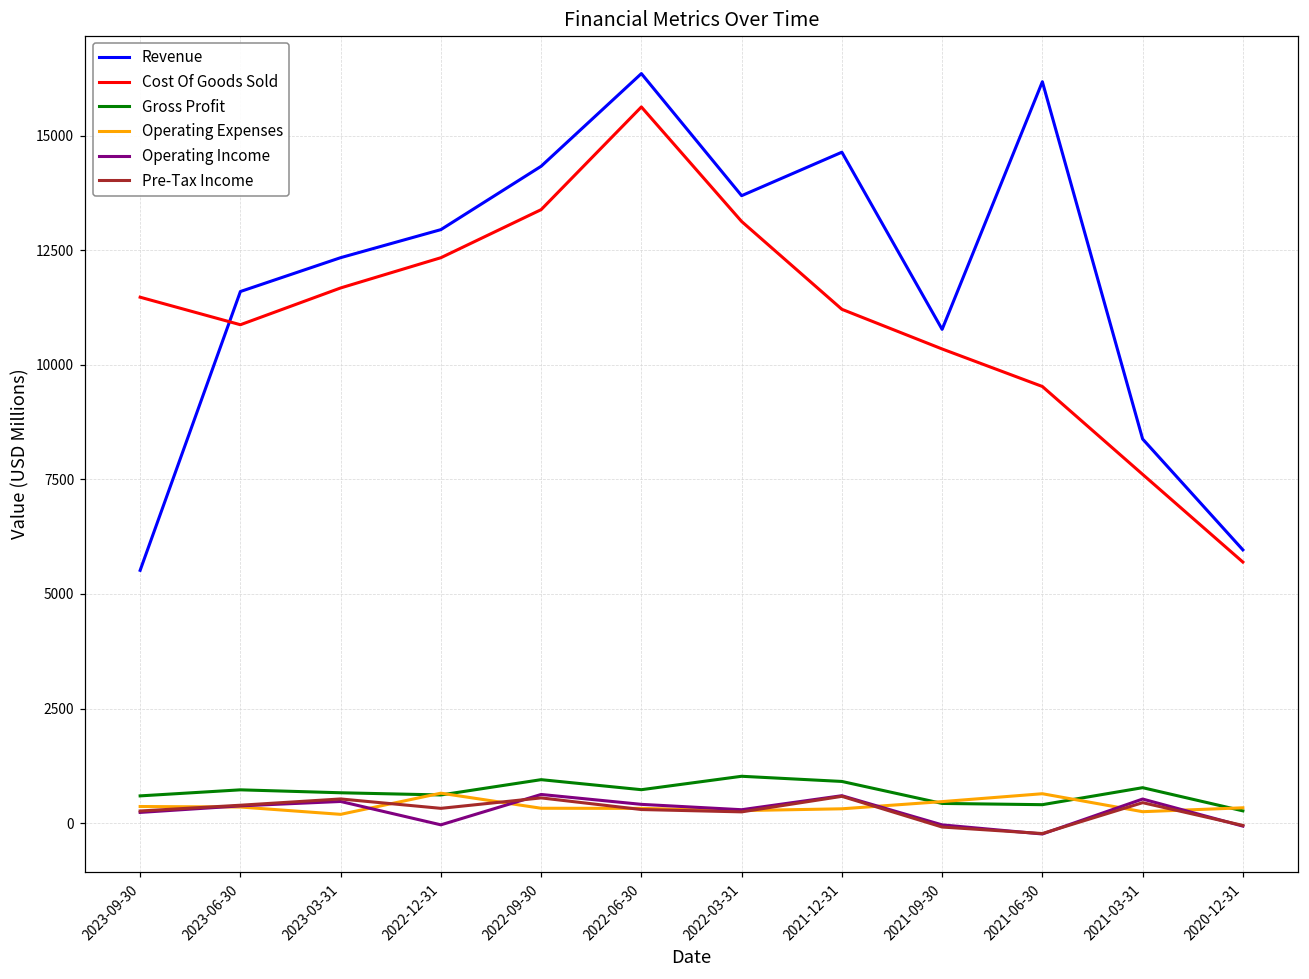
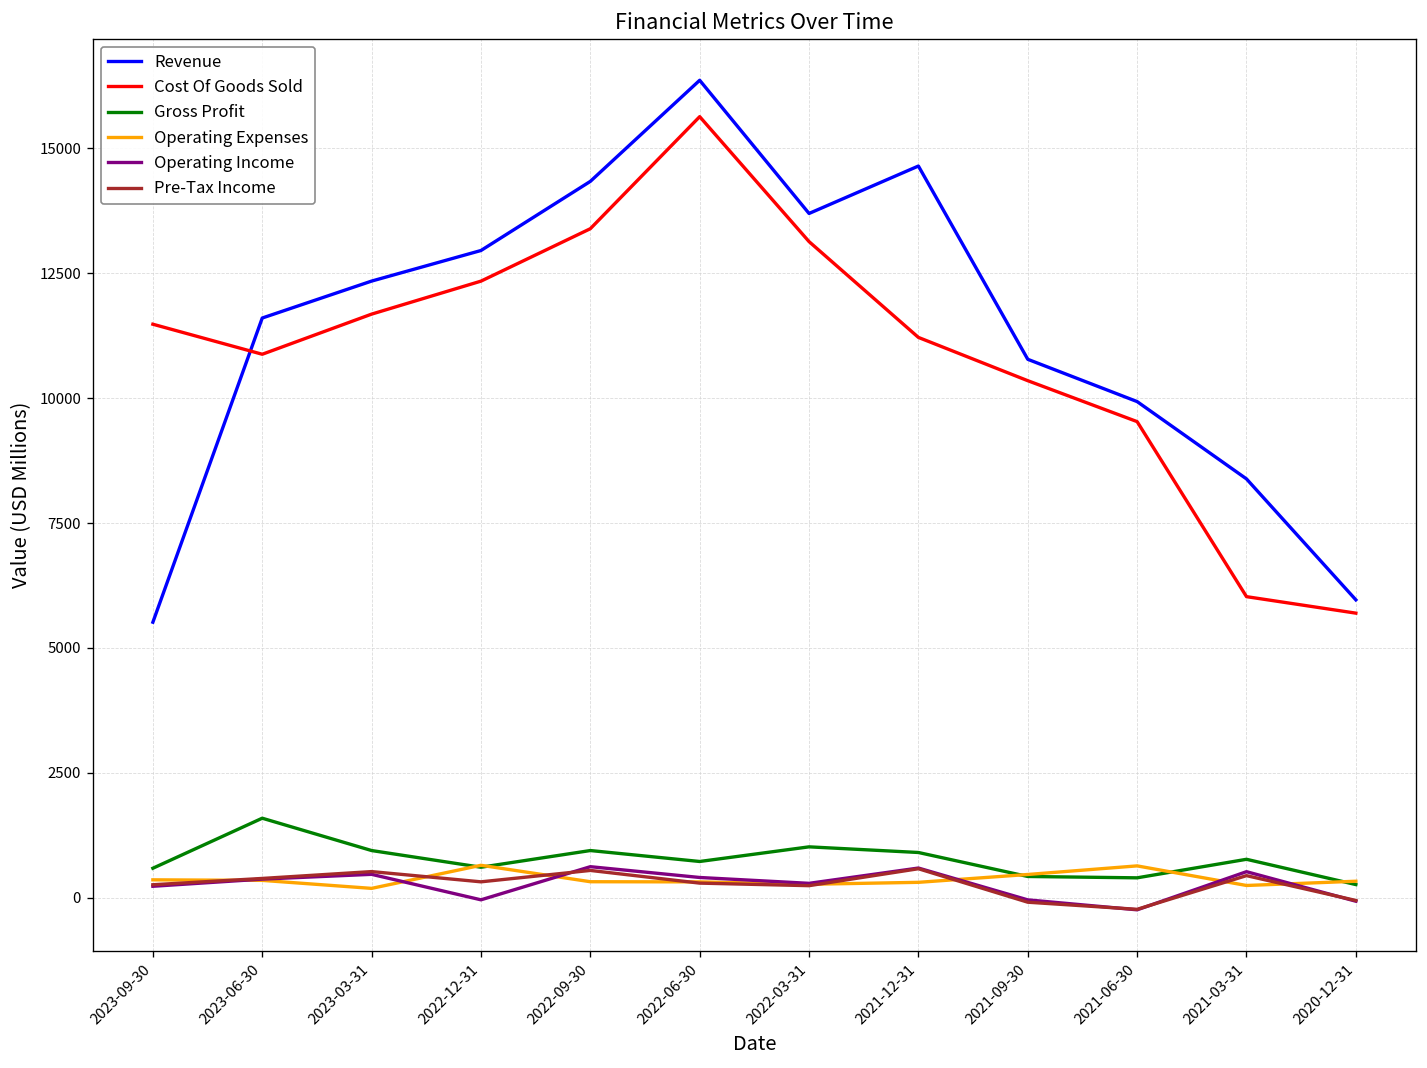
  {
    "Revenue": {
      "2023-09-30": 5500,
      "2023-06-30": 11600,
      "2023-03-31": 12300,
      "2022-12-31": 13000,
      "2022-09-30": 14300,
      "2022-06-30": 16400,
      "2022-03-31": 13700,
      "2021-12-31": 14600,
      "2021-09-30": 10800,
-     "2021-06-30": 16200,
+     "2021-06-30": 9900,
      "2021-03-31": 8400,
      "2020-12-31": 6000
    },
    "Cost Of Goods Sold": {
      "2023-09-30": 11500,
      "2023-06-30": 10900,
      "2023-03-31": 11700,
      "2022-12-31": 12300,
      "2022-09-30": 13400,
      "2022-06-30": 15600,
      "2022-03-31": 13100,
      "2021-12-31": 11200,
      "2021-09-30": 10300,
      "2021-06-30": 9500,
-     "2021-03-31": 7600,
+     "2021-03-31": 6000,
      "2020-12-31": 5700
    },
    "Gross Profit": {
      "2023-09-30": 600,
-     "2023-06-30": 700,
-     "2023-03-31": 700,
+     "2023-06-30": 1600,
+     "2023-03-31": 900,
      "2022-09-30": 900,
      "2022-06-30": 700,
      "2022-03-31": 1000,
      "2021-12-31": 900,
      "2021-06-30": 400,
      "2021-03-31": 800,
      "2020-12-31": 300
    },
    "Operating Expenses": {
      "2023-09-30": 400,
      "2023-03-31": 200,
      "2022-09-30": 300,
      "2021-12-31": 300,
      "2021-06-30": 600,
      "2021-03-31": 200,
      "2020-12-31": 300
    },
    "Operating Income": {
      "2022-12-31": 0,
      "2022-09-30": 600,
      "2022-06-30": 400,
      "2021-03-31": 500
    },
    "Pre-Tax Income": {
      "2022-12-31": 300,
      "2022-09-30": 500,
      "2021-03-31": 400
    }
  }
